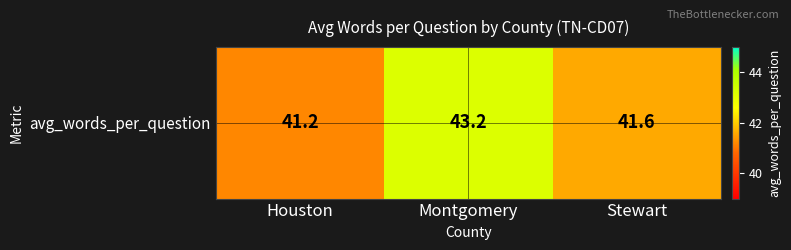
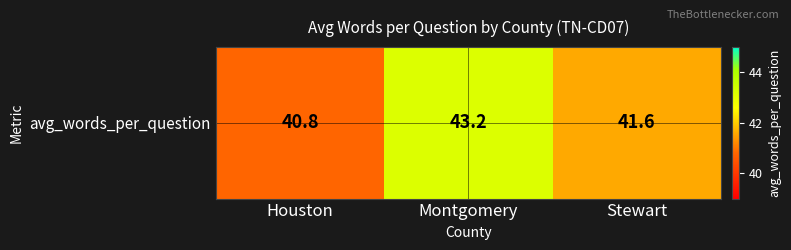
  {
    "avg_words_per_question": {
-     "Houston": 41.2,
+     "Houston": 40.8,
      "Montgomery": 43.2,
      "Stewart": 41.6
    }
  }
